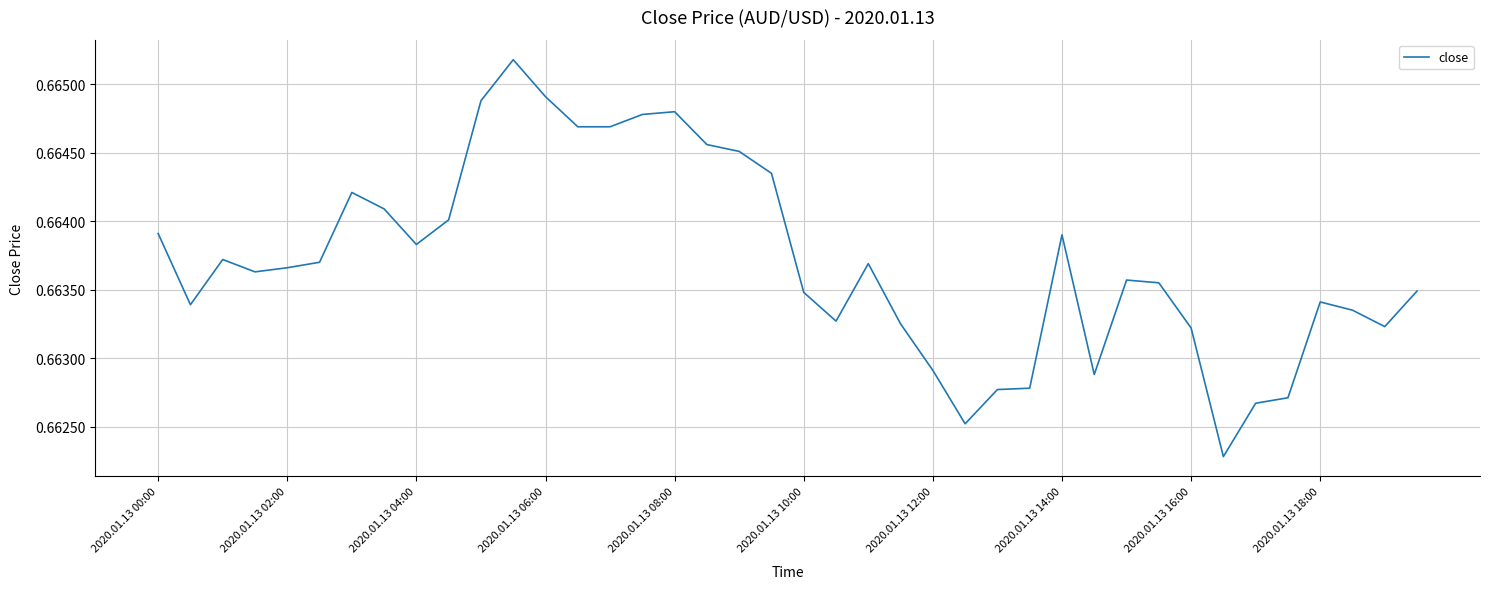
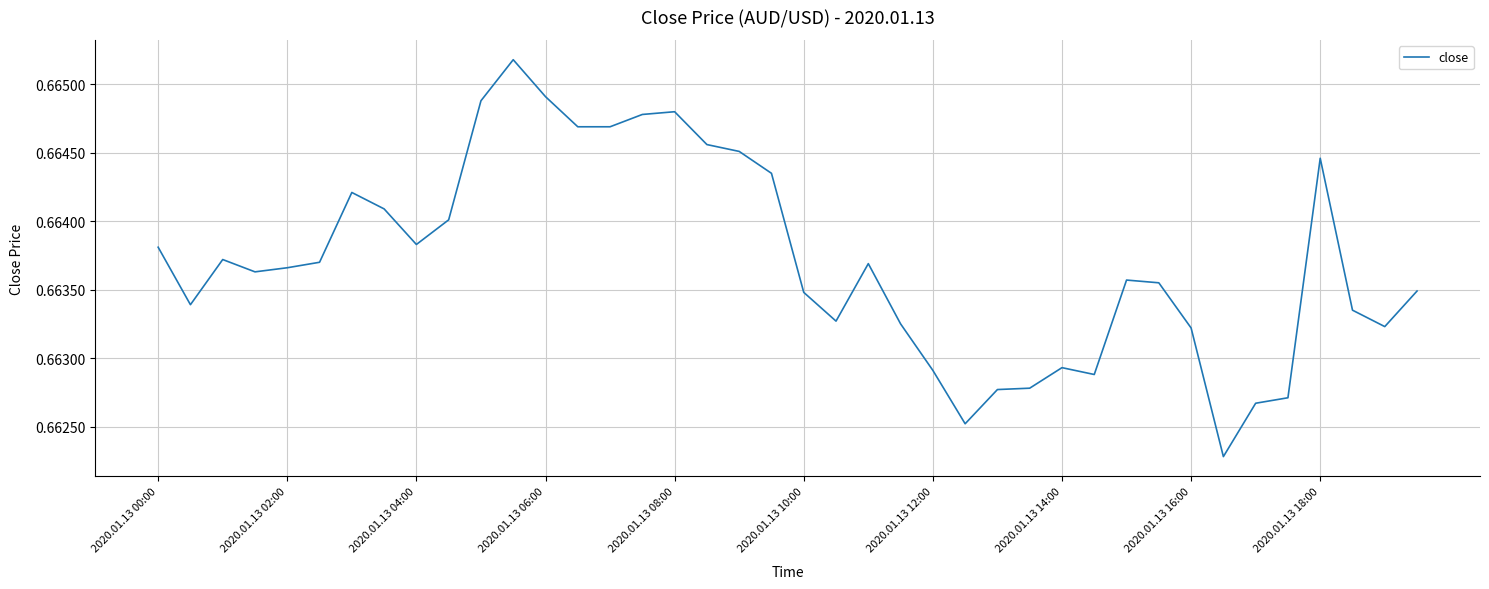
  {
-   "2020.01.13 00:00": 0.66391,
+   "2020.01.13 00:00": 0.66381,
    "2020.01.13 02:00": 0.66366,
    "2020.01.13 04:00": 0.66383,
    "2020.01.13 06:00": 0.66491,
    "2020.01.13 08:00": 0.66480,
    "2020.01.13 10:00": 0.66348,
    "2020.01.13 12:00": 0.66291,
-   "2020.01.13 14:00": 0.66390,
+   "2020.01.13 14:00": 0.66293,
    "2020.01.13 16:00": 0.66322,
-   "2020.01.13 18:00": 0.66341
+   "2020.01.13 18:00": 0.66446
  }
